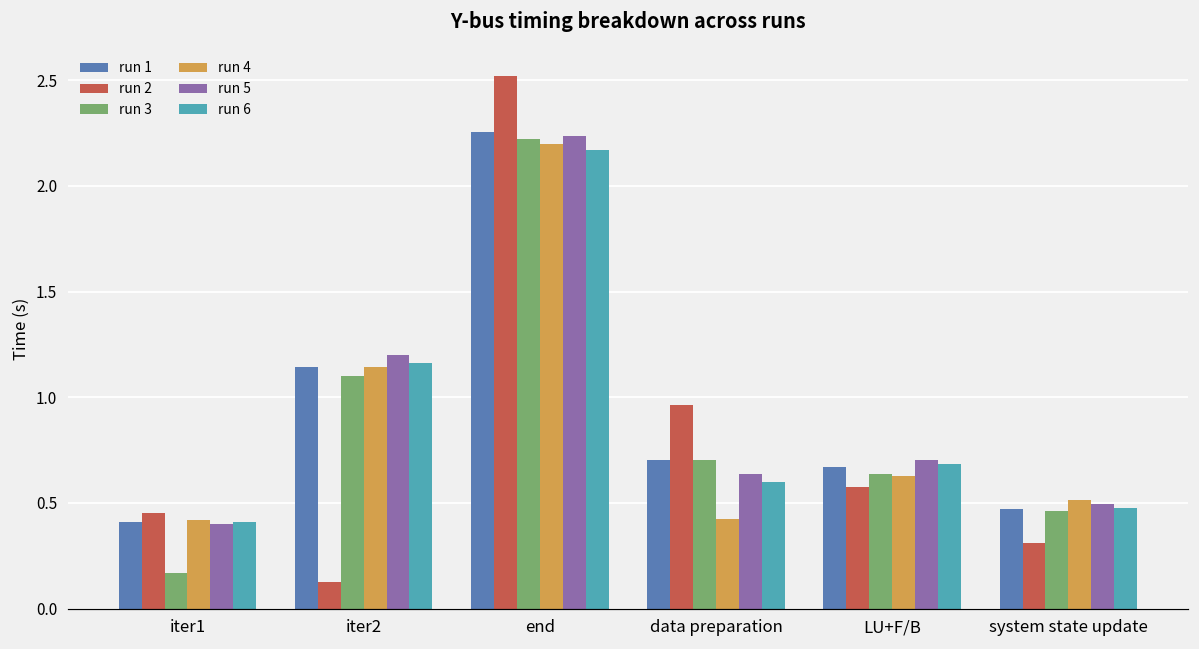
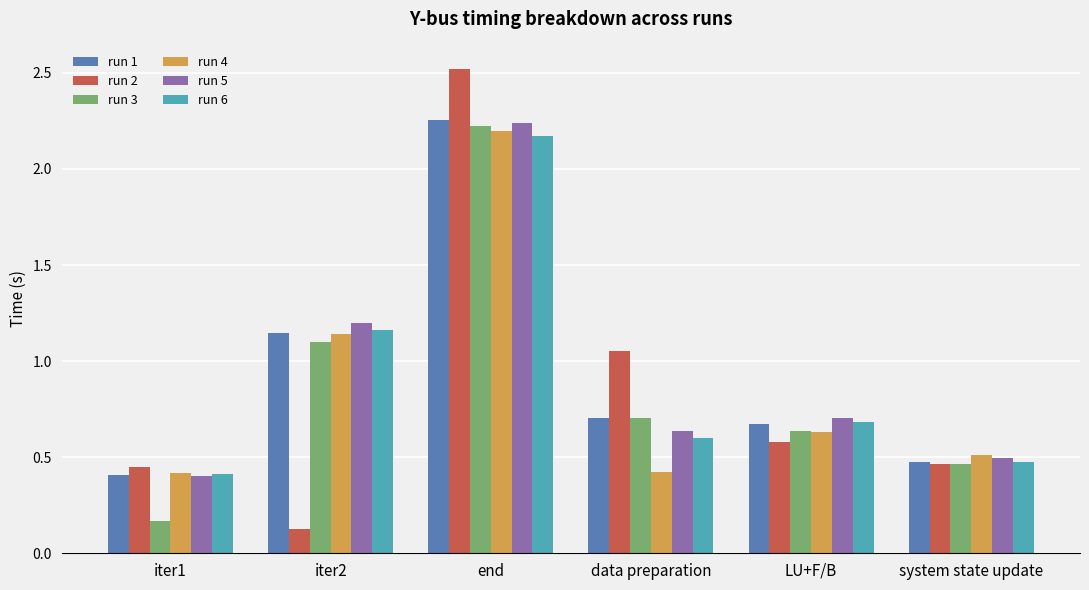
  {
    "run 2": {
      "iter1": 0.45,
      "iter2": 0.12,
      "end": 2.52,
-     "data preparation": 0.96,
+     "data preparation": 1.05,
      "LU+F/B": 0.58,
-     "system state update": 0.31
+     "system state update": 0.46
    },
    "run 3": {
      "iter1": 0.17,
      "iter2": 1.10,
      "end": 2.22,
      "data preparation": 0.70,
      "LU+F/B": 0.64,
      "system state update": 0.46
    },
    "run 4": {
      "iter1": 0.42,
      "iter2": 1.14,
      "end": 2.20,
      "data preparation": 0.42,
      "LU+F/B": 0.63,
      "system state update": 0.51
    }
  }
